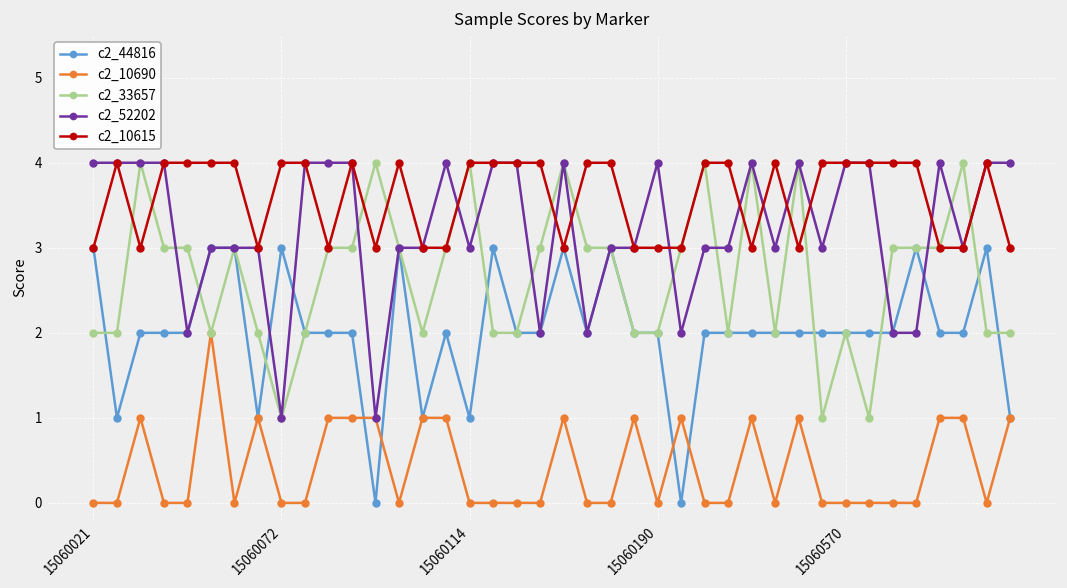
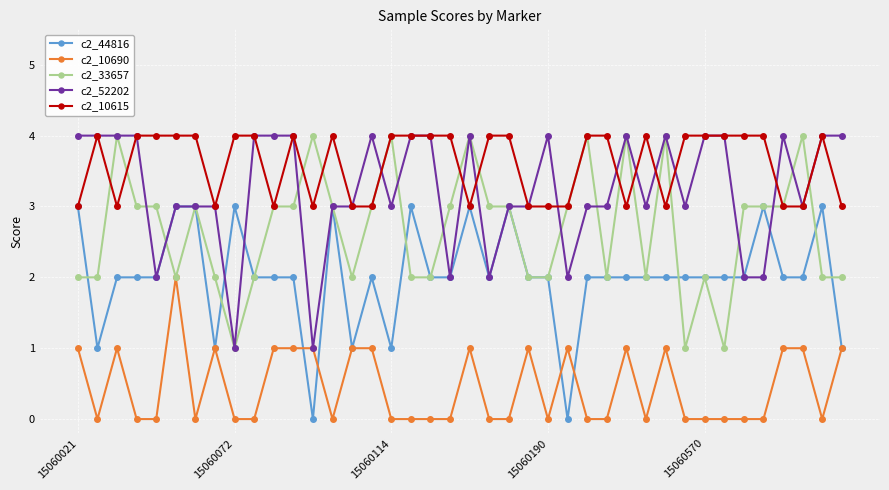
  {
    "c2_44816": {
      "15060072": 3,
      "15060114": 1
    },
    "c2_10690": {
-     "15060021": 0,
+     "15060021": 1,
      "15060072": 0,
      "15060114": 0,
      "15060190": 0,
      "15060570": 0
    },
    "c2_33657": {
      "15060021": 2
    },
    "c2_52202": {
      "15060021": 4,
      "15060114": 3,
      "15060190": 4
    },
    "c2_10615": {
      "15060072": 4,
      "15060190": 3
    }
  }
